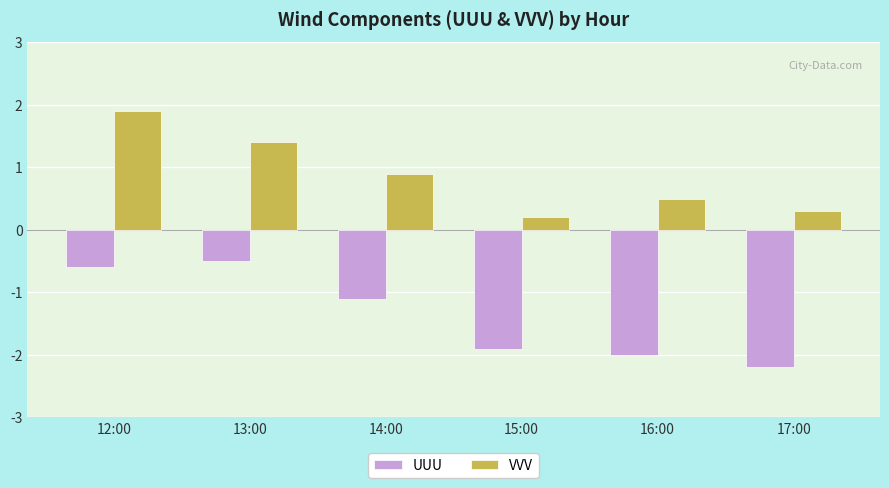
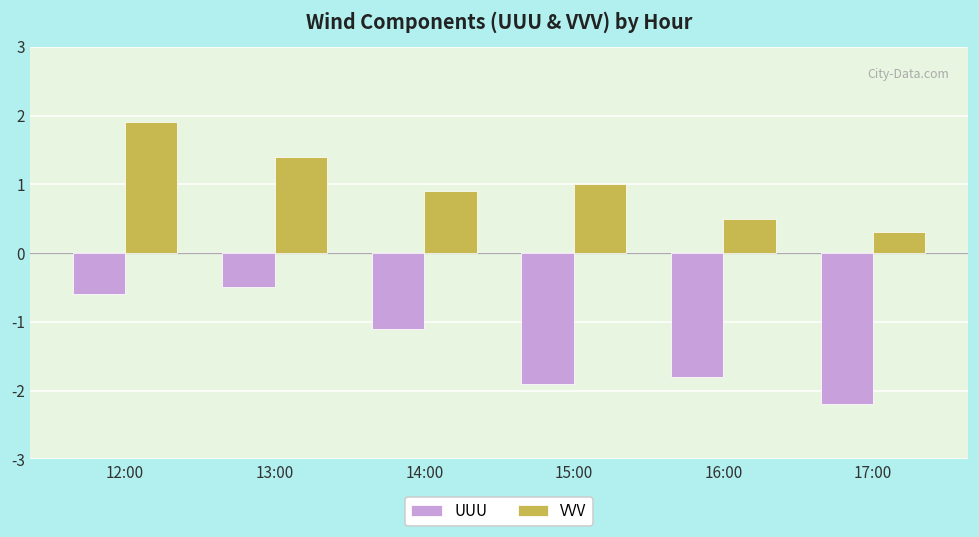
  {
    "UUU": {
      "12:00": -0.6,
      "13:00": -0.5,
      "14:00": -1.1,
      "15:00": -1.9,
-     "16:00": -2.0,
+     "16:00": -1.8,
      "17:00": -2.2
    },
    "VVV": {
      "12:00": 1.9,
      "13:00": 1.4,
      "14:00": 0.9,
-     "15:00": 0.2,
+     "15:00": 1.0,
      "16:00": 0.5,
      "17:00": 0.3
    }
  }
